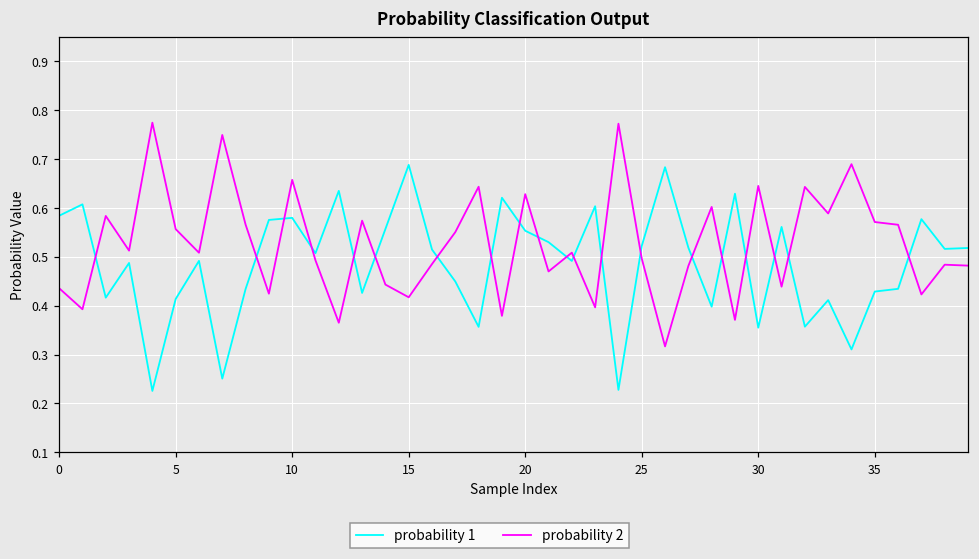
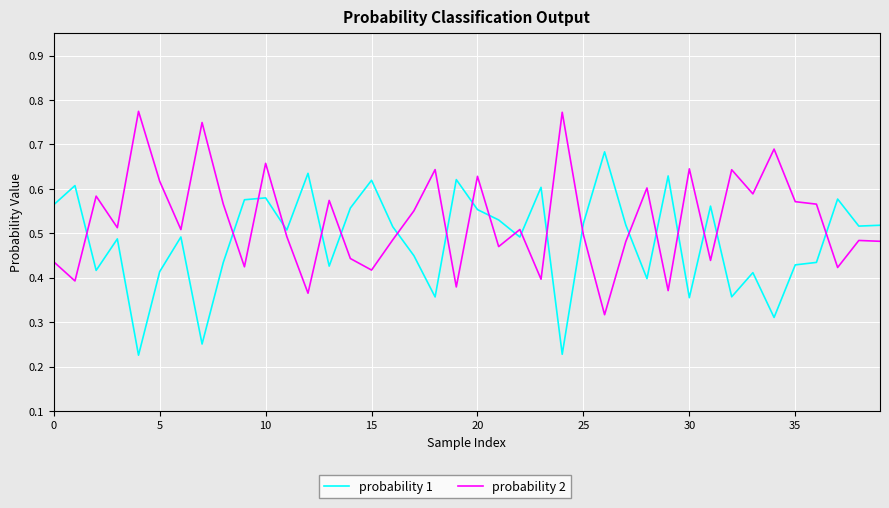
  {
    "probability 1": {
-     "0": 0.58,
+     "0": 0.56,
      "5": 0.41,
      "10": 0.58,
-     "15": 0.69,
+     "15": 0.62,
      "20": 0.55,
      "25": 0.52,
      "30": 0.35,
      "35": 0.43
    },
    "probability 2": {
      "0": 0.44,
-     "5": 0.56,
+     "5": 0.62,
      "10": 0.66,
      "15": 0.42,
      "20": 0.63,
      "25": 0.50,
      "30": 0.65,
      "35": 0.57
    }
  }
